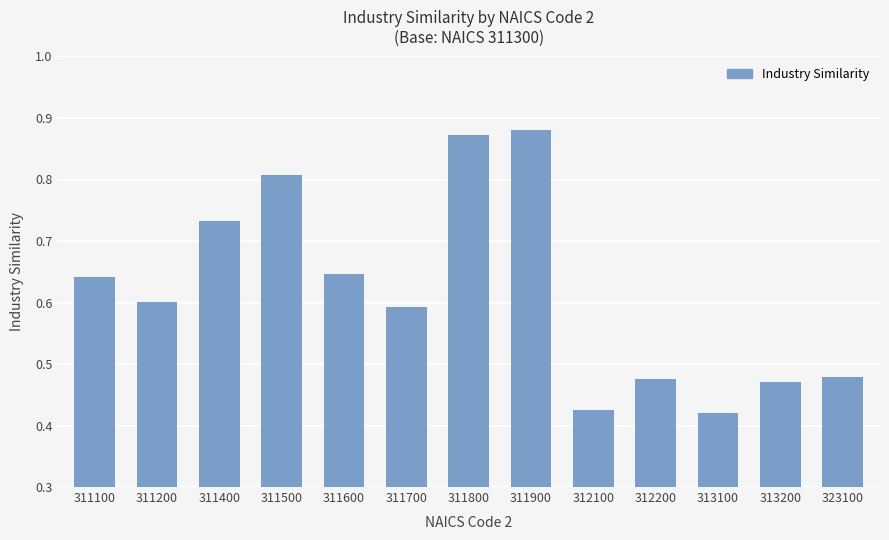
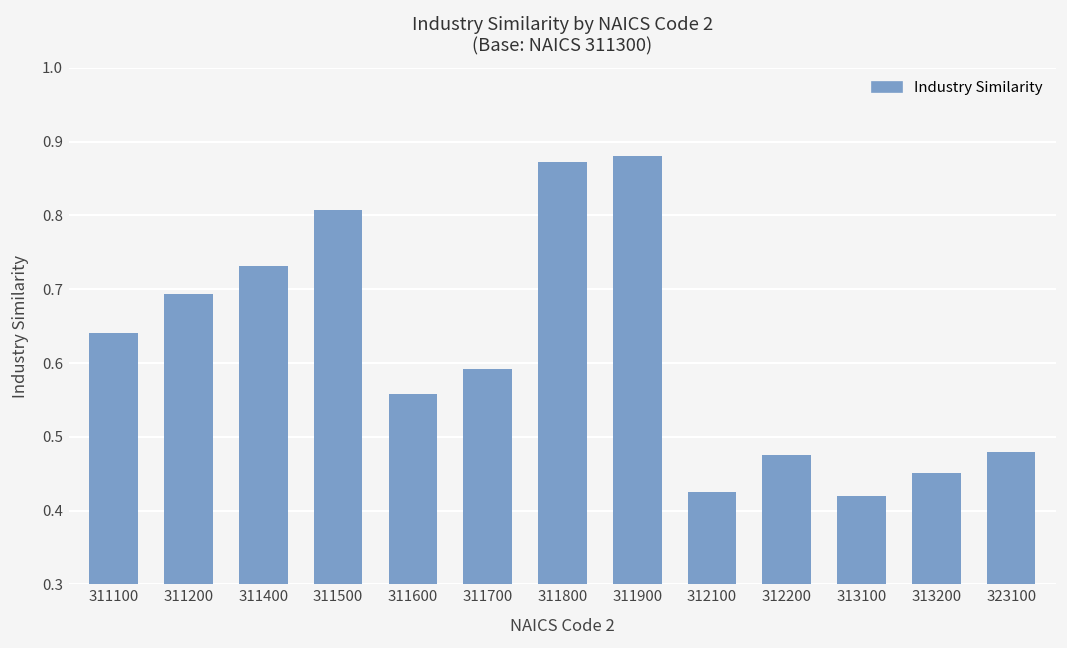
  {
    "311100": 0.64,
-   "311200": 0.60,
+   "311200": 0.69,
    "311400": 0.73,
    "311500": 0.81,
-   "311600": 0.65,
+   "311600": 0.56,
    "311700": 0.59,
    "311800": 0.87,
    "311900": 0.88,
    "312100": 0.43,
    "312200": 0.48,
    "313100": 0.42,
-   "313200": 0.47,
+   "313200": 0.45,
    "323100": 0.48
  }
